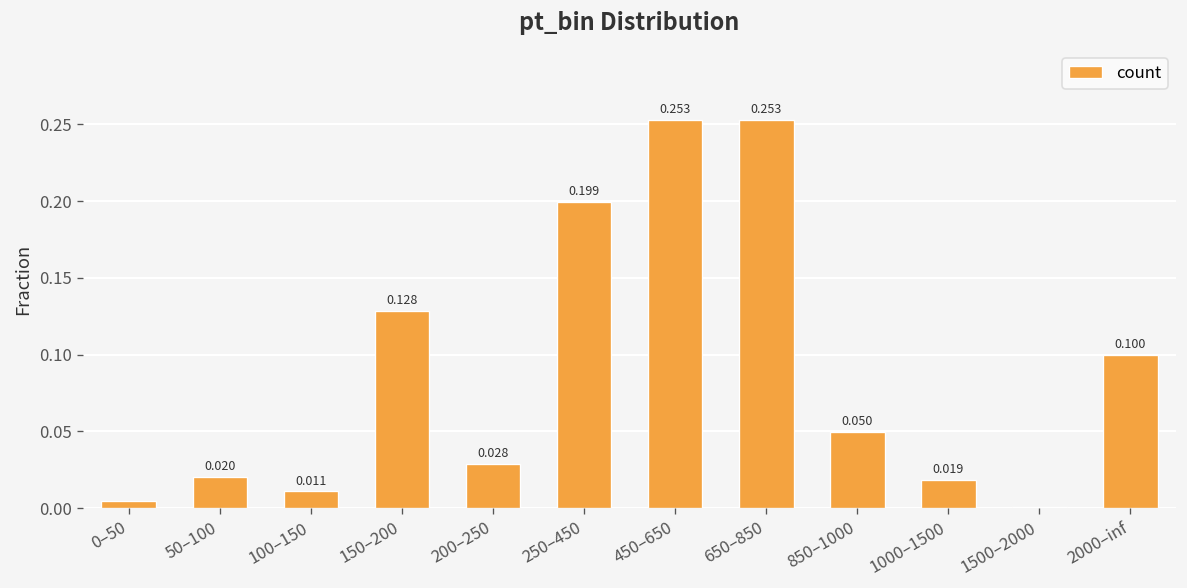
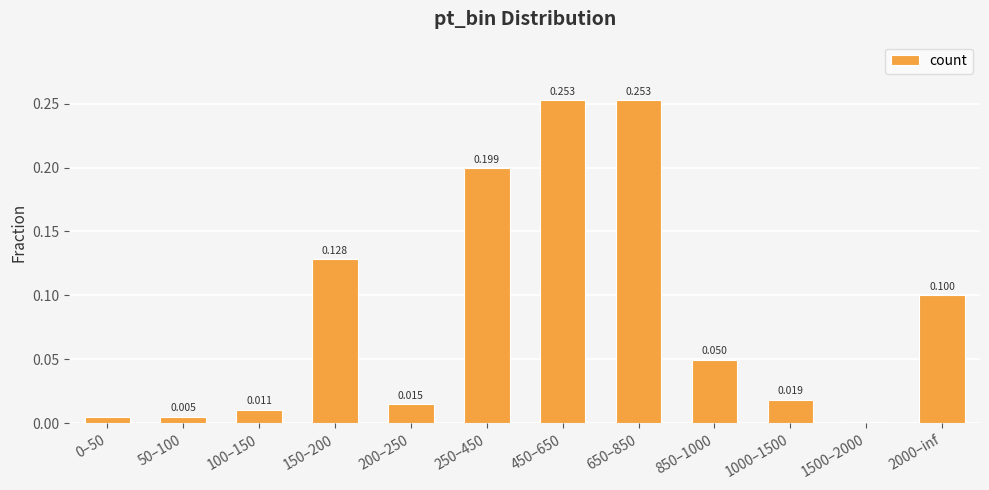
  {
-   "50–100": 0.020,
+   "50–100": 0.005,
    "100–150": 0.011,
    "150–200": 0.128,
-   "200–250": 0.028,
+   "200–250": 0.015,
    "250–450": 0.199,
    "450–650": 0.253,
    "650–850": 0.253,
    "850–1000": 0.050,
    "1000–1500": 0.019,
    "2000–inf": 0.100
  }
